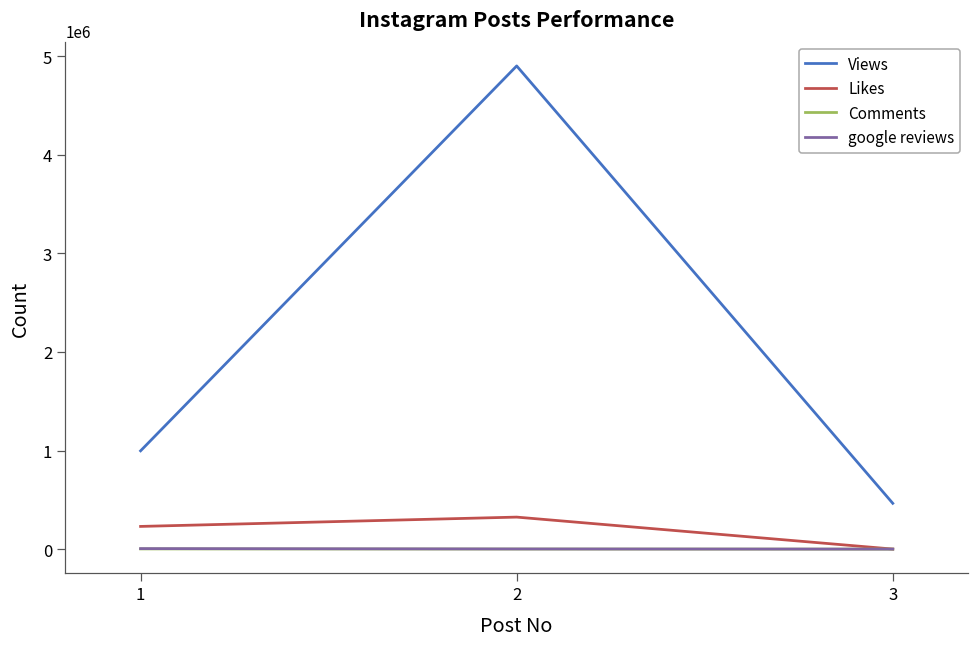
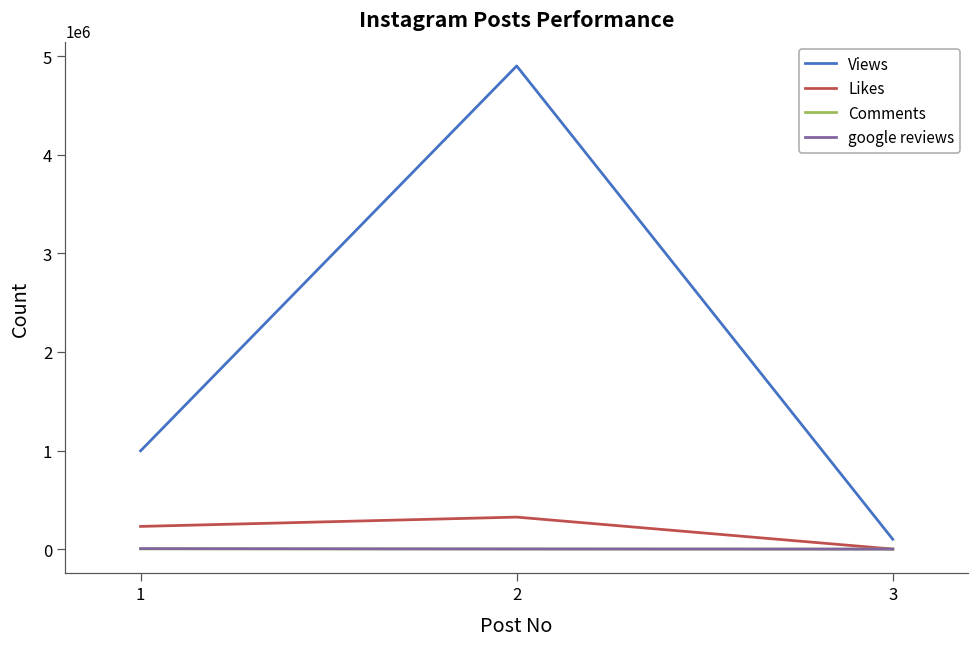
  {
    "Views": {
      "1": 1000000,
      "2": 4900000,
-     "3": 500000
+     "3": 100000
    },
    "Likes": {
      "1": 200000,
      "2": 300000
    },
    "google reviews": {
      "1": 0,
      "2": 0
    }
  }
